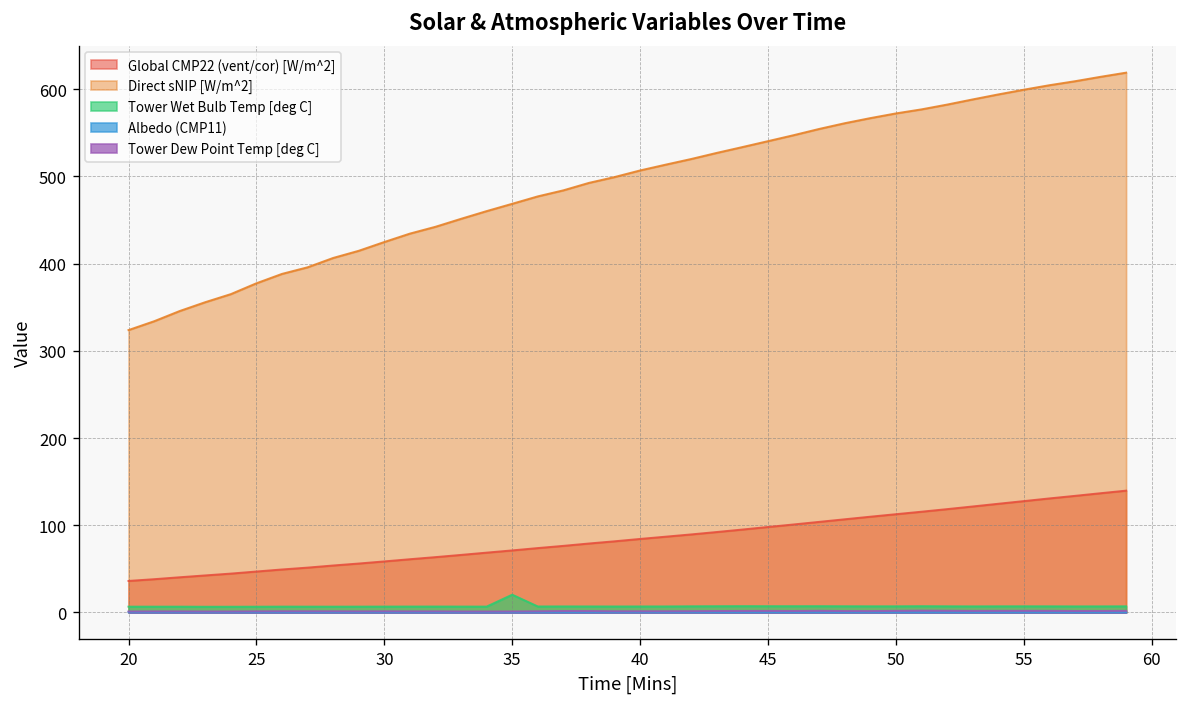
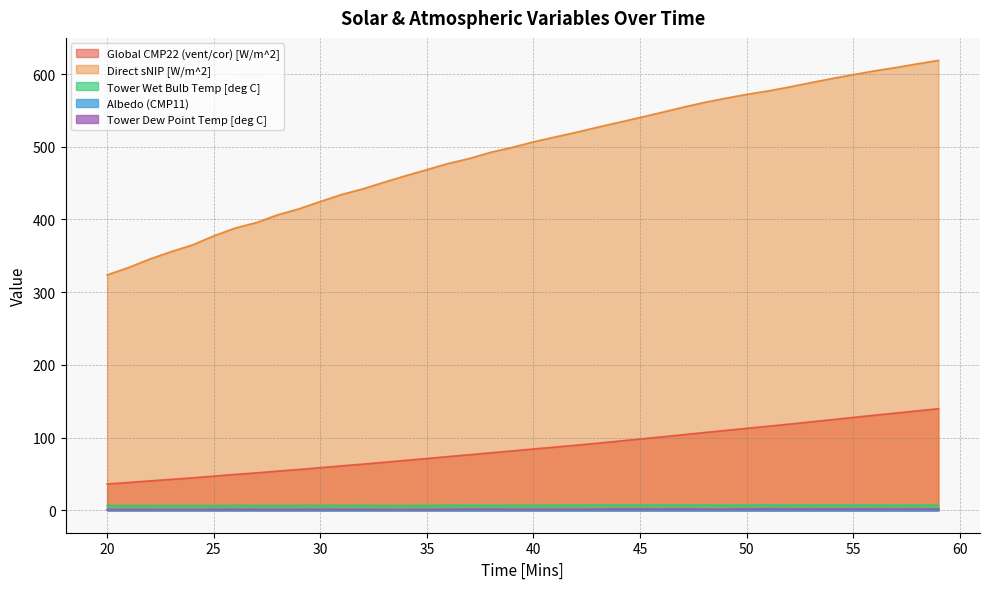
  {
    "Tower Wet Bulb Temp [deg C]": {
      "20": 10,
      "25": 10,
      "30": 10,
-     "35": 20,
+     "35": 10,
      "40": 10,
      "45": 10,
      "50": 10,
      "55": 10
    }
  }
